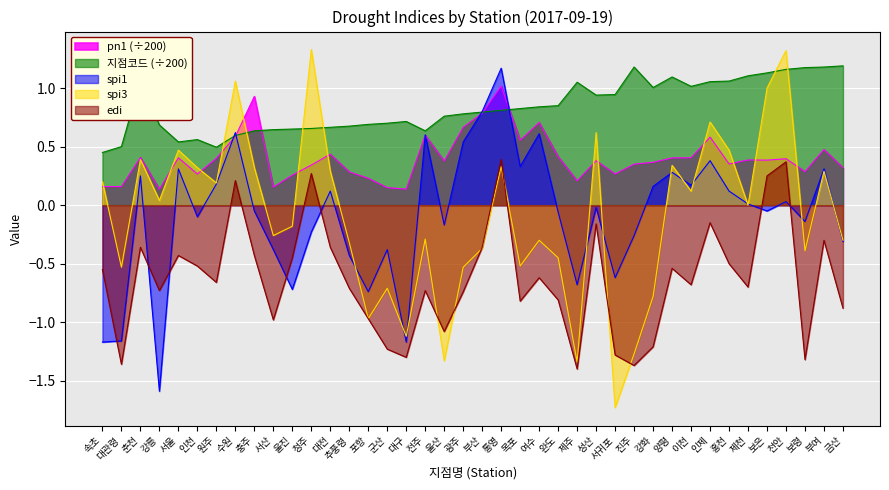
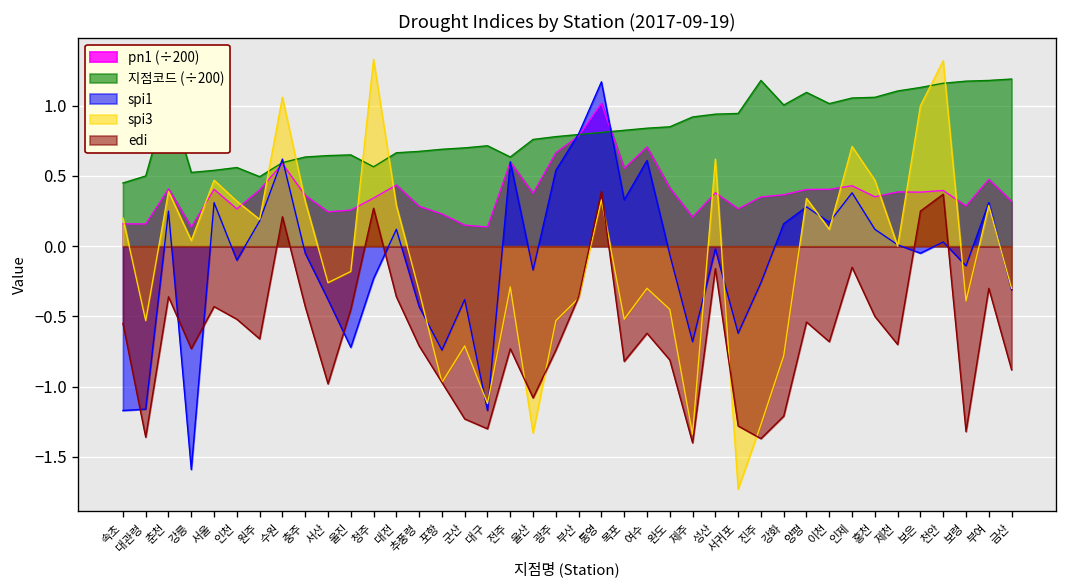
  {
    "pn1 (÷200)": {
      "속초": 0.16,
      "대관령": 0.16,
      "강릉": 0.14,
      "서울": 0.40,
      "인천": 0.27,
      "원주": 0.40,
-     "충주": 0.93,
-     "서산": 0.15,
+     "충주": 0.36,
+     "서산": 0.24,
      "울진": 0.26,
      "청주": 0.34,
      "대전": 0.44,
      "추풍령": 0.28,
      "포항": 0.23,
      "군산": 0.15,
      "대구": 0.14,
      "울산": 0.38,
      "광주": 0.67,
      "통영": 1.02,
      "목포": 0.55,
      "여수": 0.71,
      "완도": 0.41,
      "제주": 0.21,
      "성산": 0.38,
      "서귀포": 0.27,
      "진주": 0.35,
      "강화": 0.37,
      "양평": 0.40,
      "이천": 0.40,
-     "인제": 0.58,
+     "인제": 0.43,
      "홍천": 0.35,
      "제천": 0.39,
      "보은": 0.38,
      "천안": 0.40,
      "보령": 0.29,
      "부여": 0.48,
      "금산": 0.32
    },
    "지점코드 (÷200)": {
      "속초": 0.45,
      "대관령": 0.50,
-     "강릉": 0.69,
+     "강릉": 0.53,
      "서울": 0.54,
      "인천": 0.56,
      "원주": 0.50,
      "충주": 0.64,
      "서산": 0.65,
      "울진": 0.65,
-     "청주": 0.66,
+     "청주": 0.57,
      "대전": 0.67,
      "추풍령": 0.68,
      "포항": 0.69,
      "군산": 0.70,
      "대구": 0.72,
      "전주": 0.64,
      "울산": 0.76,
      "광주": 0.78,
      "통영": 0.81,
      "목포": 0.83,
      "여수": 0.84,
      "완도": 0.85,
-     "제주": 1.05,
+     "제주": 0.92,
      "성산": 0.94,
      "서귀포": 0.95,
      "진주": 1.18,
      "강화": 1.01,
      "양평": 1.10,
      "이천": 1.02,
      "인제": 1.06,
      "홍천": 1.06,
      "제천": 1.11,
      "보은": 1.13,
      "천안": 1.16,
      "보령": 1.18,
      "부여": 1.18,
      "금산": 1.19
    }
  }
